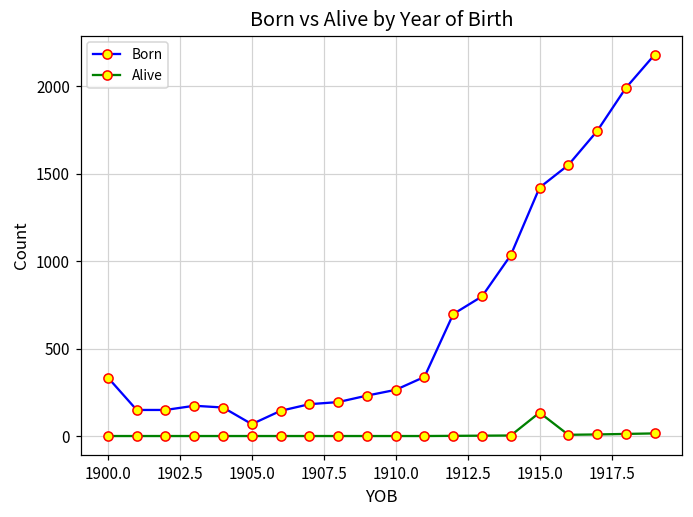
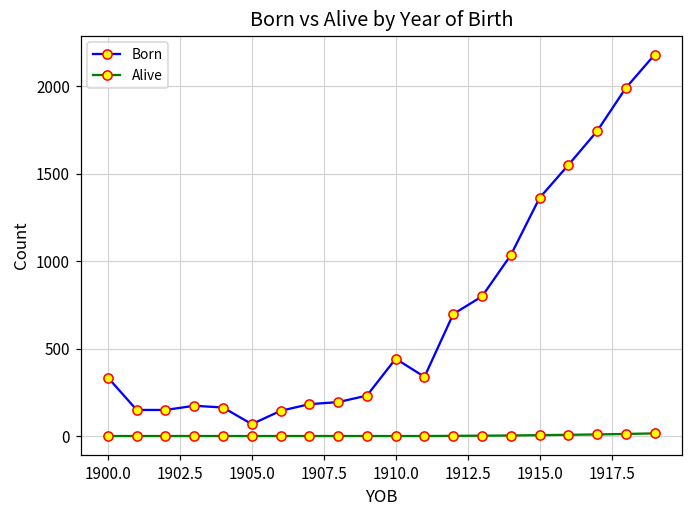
  {
    "Born": {
      "1900.0": 330,
      "1905.0": 70,
-     "1910.0": 260,
-     "1915.0": 1420
+     "1910.0": 440,
+     "1915.0": 1360
    },
    "Alive": {
      "1900.0": 0,
      "1905.0": 0,
      "1910.0": 0,
-     "1915.0": 130
+     "1915.0": 10
    }
  }
